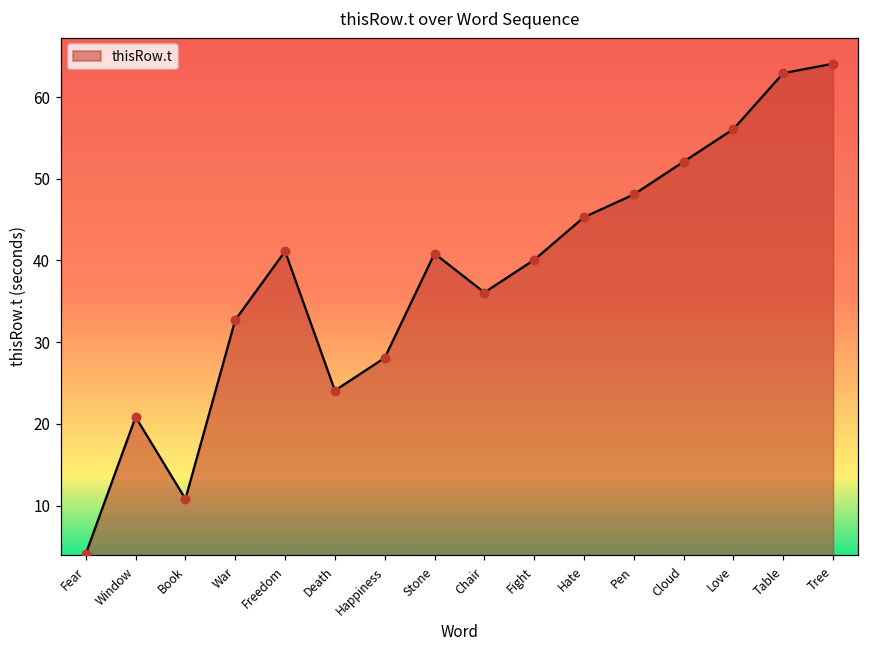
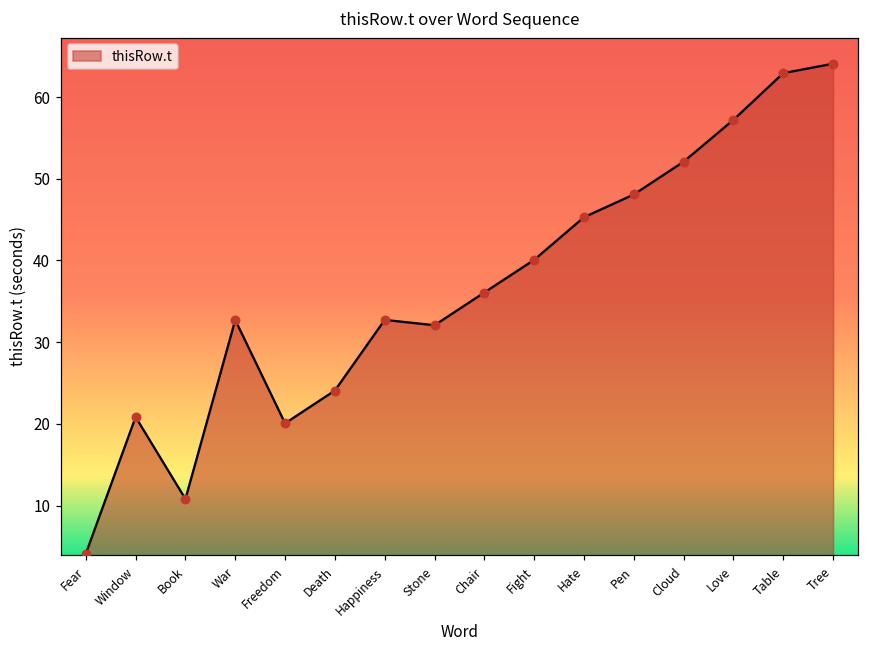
  {
    "Fear": 4,
    "Window": 21,
    "Book": 11,
    "War": 33,
-   "Freedom": 41,
+   "Freedom": 20,
    "Death": 24,
-   "Happiness": 28,
-   "Stone": 41,
+   "Happiness": 33,
+   "Stone": 32,
    "Chair": 36,
    "Fight": 40,
    "Hate": 45,
    "Pen": 48,
    "Cloud": 52,
-   "Love": 56,
+   "Love": 57,
    "Table": 63,
    "Tree": 64
  }
